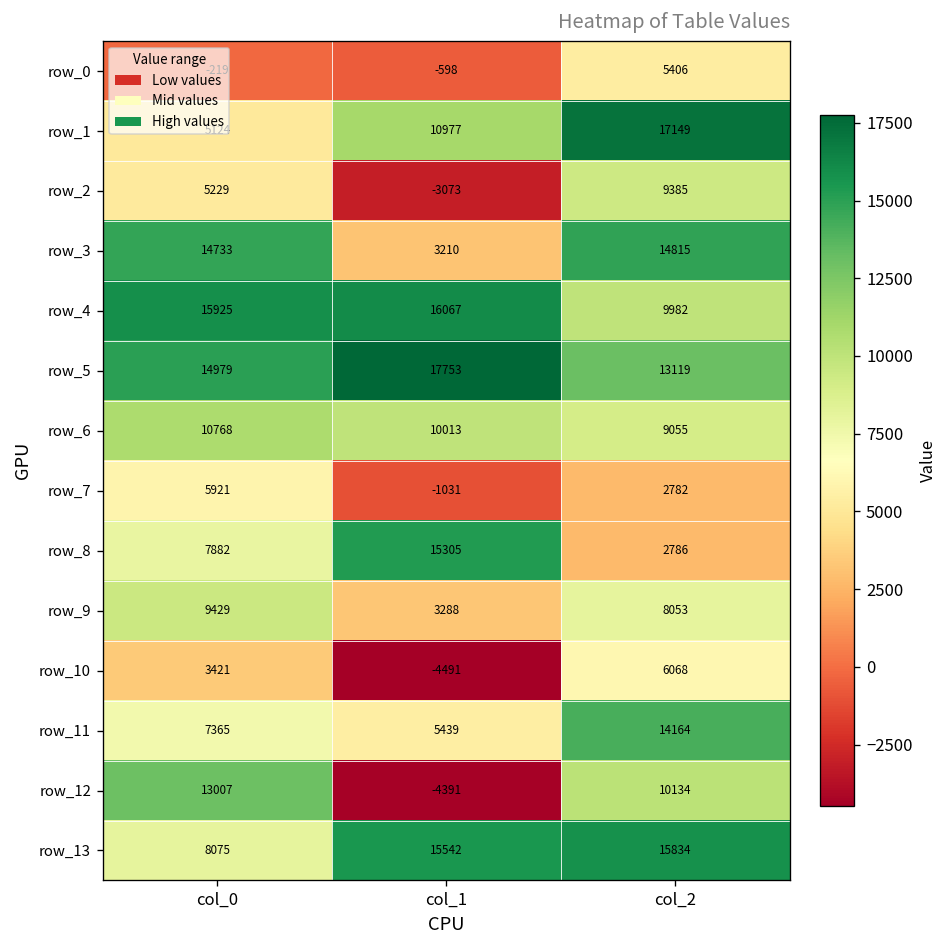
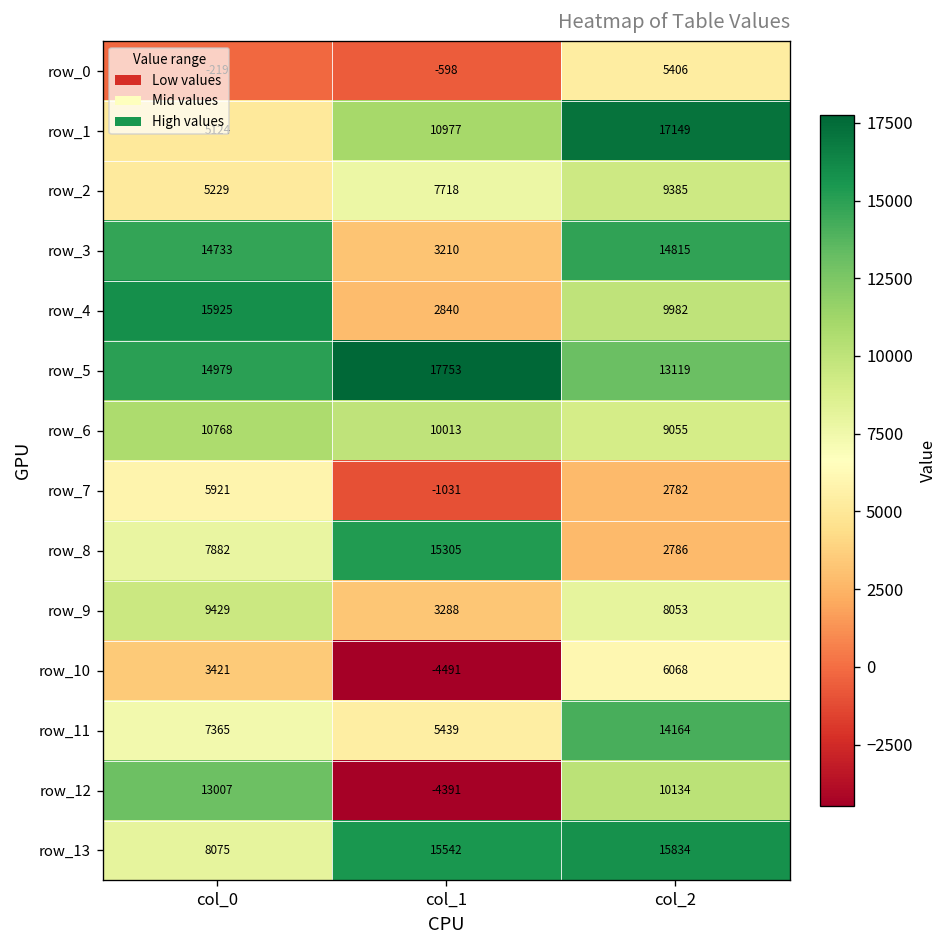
  {
    "row_0": {
      "col_1": -598,
      "col_2": 5406
    },
    "row_1": {
      "col_1": 10977,
      "col_2": 17149
    },
    "row_2": {
      "col_0": 5229,
-     "col_1": -3073,
+     "col_1": 7718,
      "col_2": 9385
    },
    "row_3": {
      "col_0": 14733,
      "col_1": 3210,
      "col_2": 14815
    },
    "row_4": {
      "col_0": 15925,
-     "col_1": 16067,
+     "col_1": 2840,
      "col_2": 9982
    },
    "row_5": {
      "col_0": 14979,
      "col_1": 17753,
      "col_2": 13119
    },
    "row_6": {
      "col_0": 10768,
      "col_1": 10013,
      "col_2": 9055
    },
    "row_7": {
      "col_0": 5921,
      "col_1": -1031,
      "col_2": 2782
    },
    "row_8": {
      "col_0": 7882,
      "col_1": 15305,
      "col_2": 2786
    },
    "row_9": {
      "col_0": 9429,
      "col_1": 3288,
      "col_2": 8053
    },
    "row_10": {
      "col_0": 3421,
      "col_1": -4491,
      "col_2": 6068
    },
    "row_11": {
      "col_0": 7365,
      "col_1": 5439,
      "col_2": 14164
    },
    "row_12": {
      "col_0": 13007,
      "col_1": -4391,
      "col_2": 10134
    },
    "row_13": {
      "col_0": 8075,
      "col_1": 15542,
      "col_2": 15834
    }
  }
